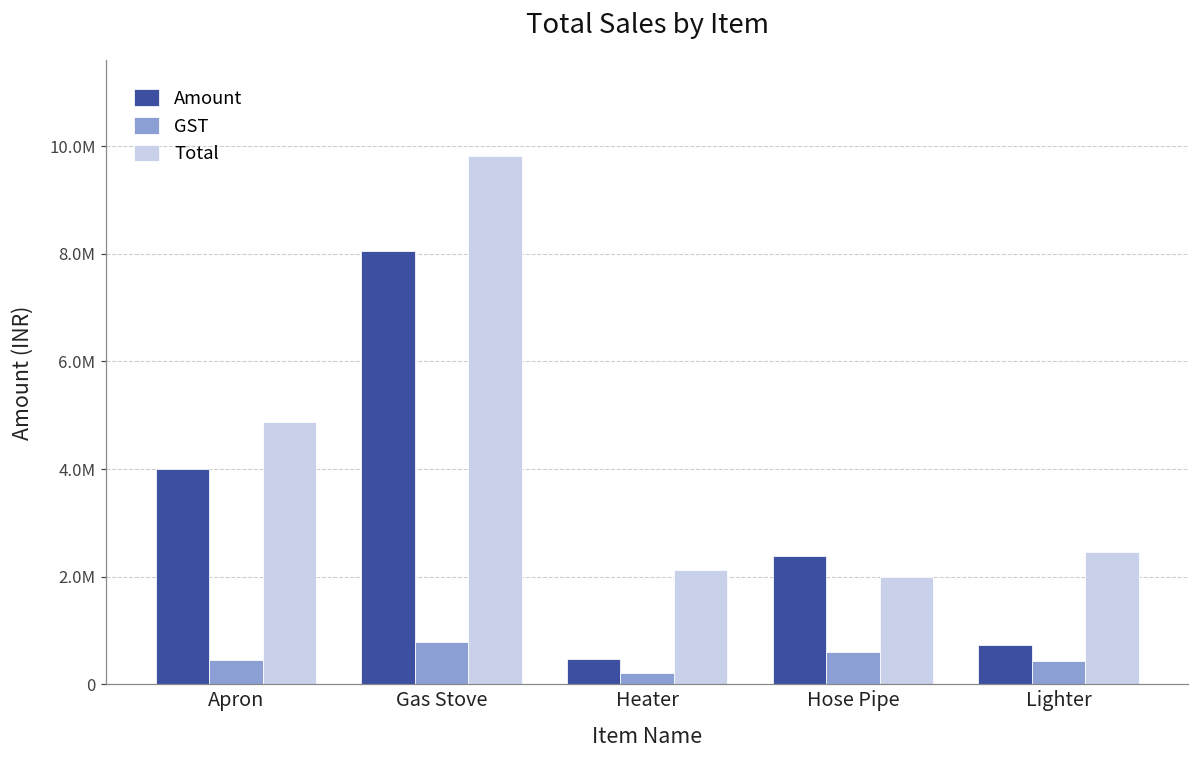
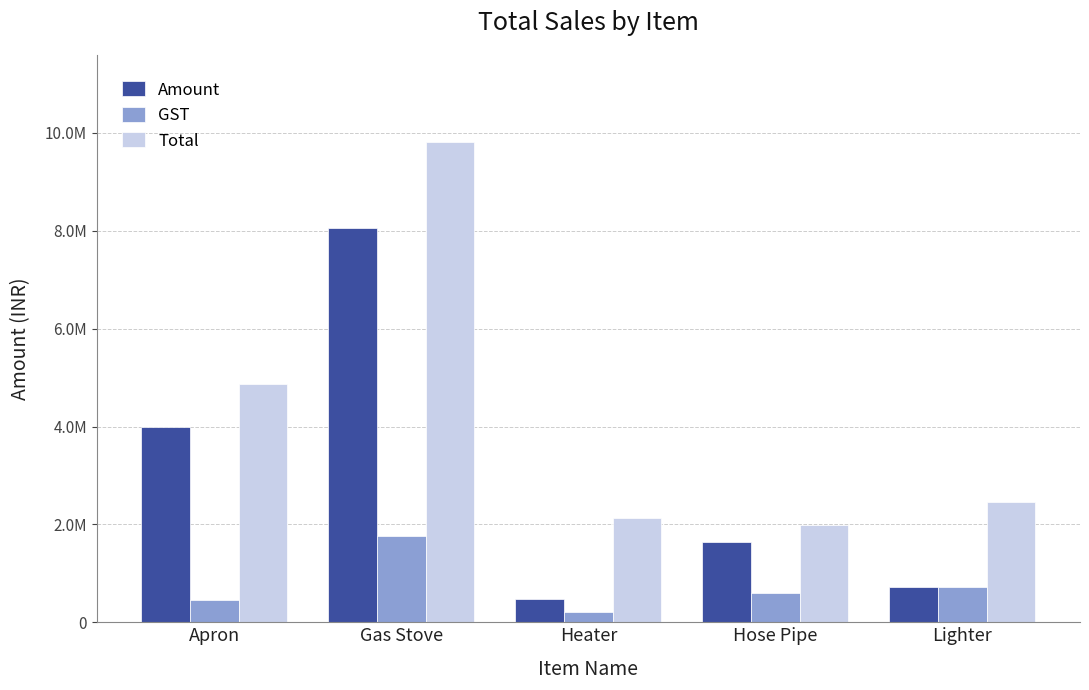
  {
    "Amount": {
      "Apron": 4000000,
      "Gas Stove": 8100000,
      "Heater": 500000,
-     "Hose Pipe": 2400000,
+     "Hose Pipe": 1600000,
      "Lighter": 700000
    },
    "GST": {
      "Apron": 500000,
-     "Gas Stove": 800000,
+     "Gas Stove": 1800000,
      "Heater": 200000,
      "Hose Pipe": 600000,
-     "Lighter": 400000
+     "Lighter": 700000
    },
    "Total": {
      "Apron": 4900000,
      "Gas Stove": 9800000,
      "Heater": 2100000,
      "Hose Pipe": 2000000,
      "Lighter": 2500000
    }
  }
